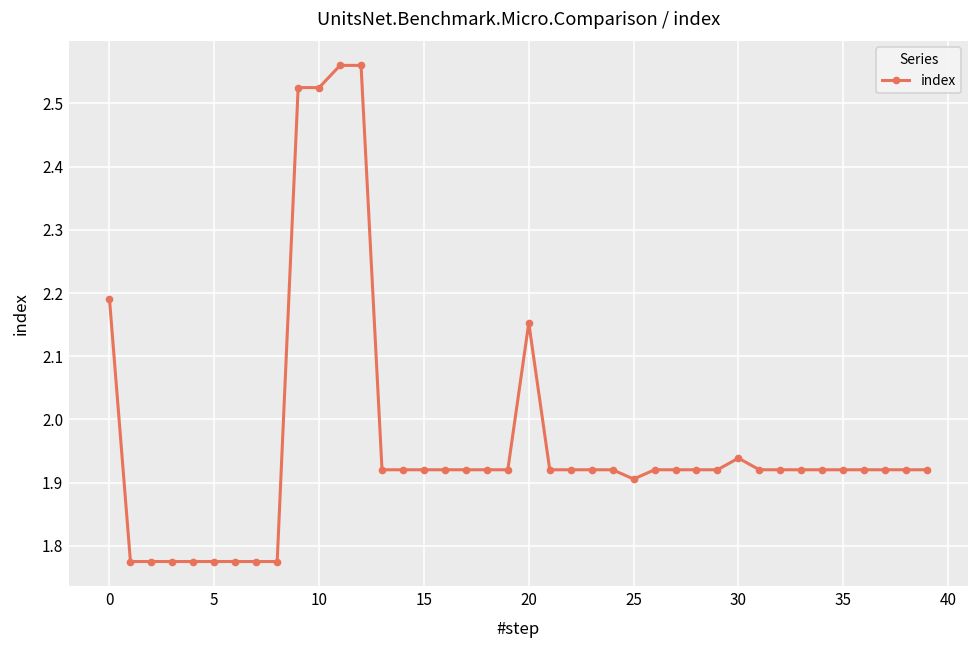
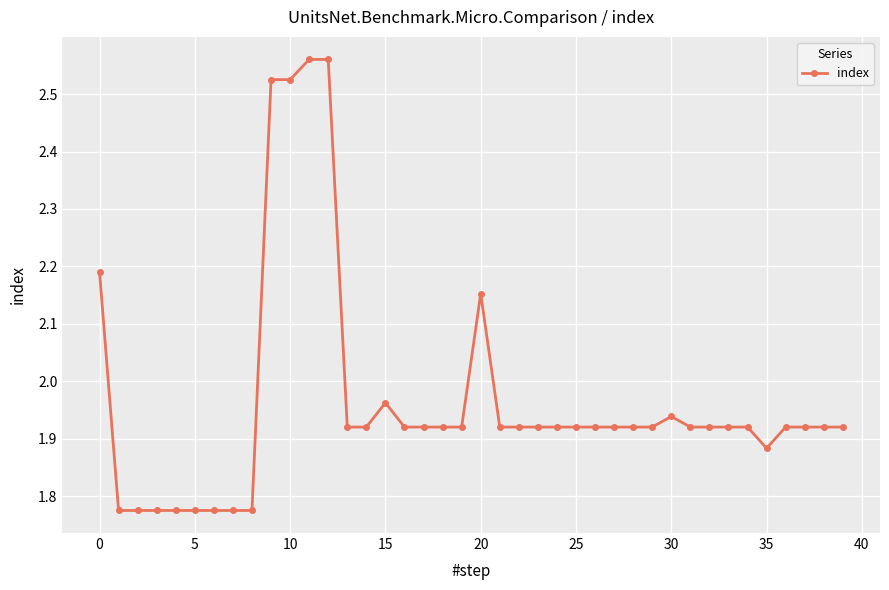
  {
    "0": 2.19,
    "5": 1.78,
    "10": 2.53,
-   "15": 1.92,
+   "15": 1.96,
    "20": 2.15,
-   "25": 1.91,
+   "25": 1.92,
    "30": 1.94,
-   "35": 1.92
+   "35": 1.88
  }
